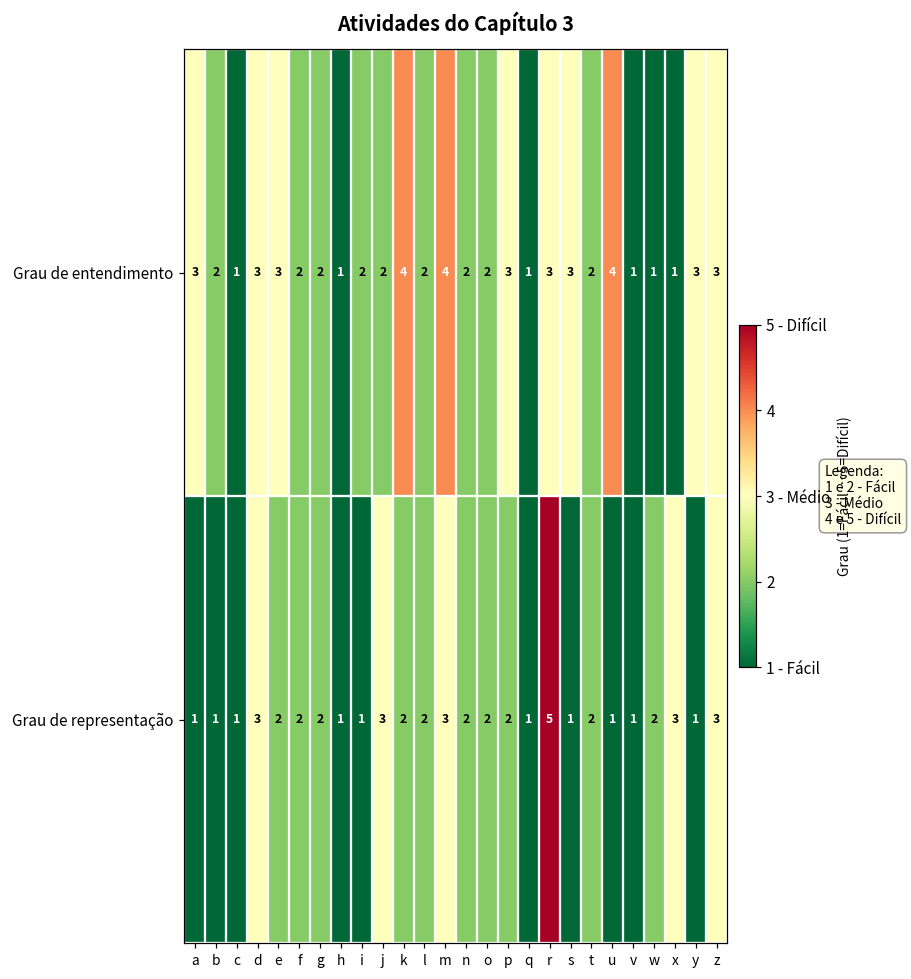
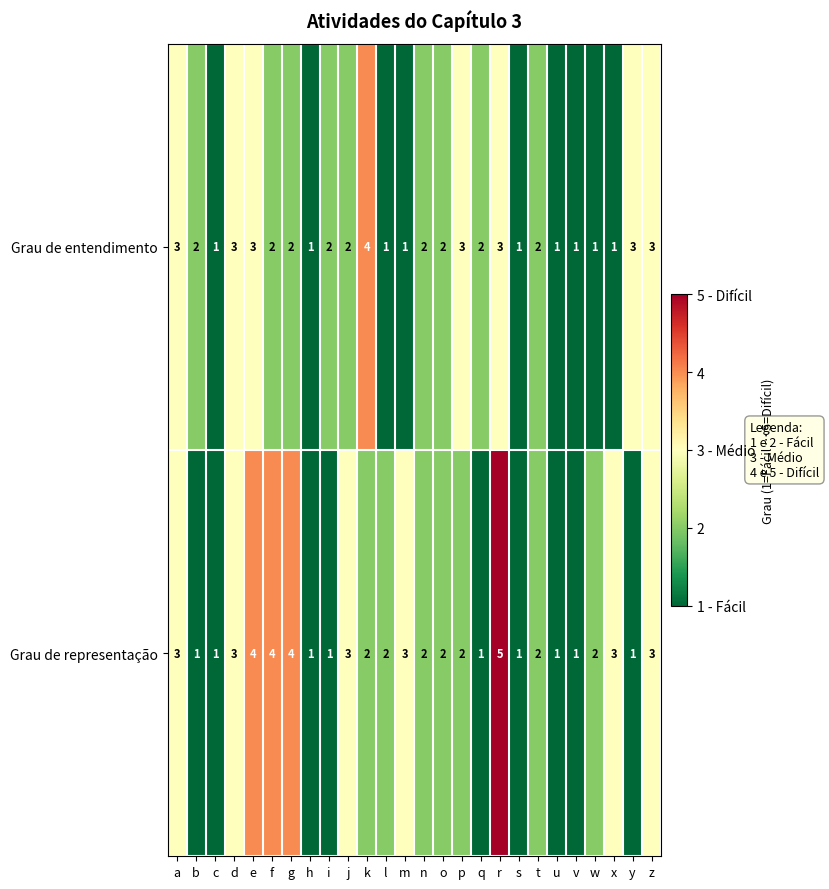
  {
    "Grau de entendimento": {
      "a": 3,
      "b": 2,
      "c": 1,
      "d": 3,
      "e": 3,
      "f": 2,
      "g": 2,
      "h": 1,
      "i": 2,
      "j": 2,
      "k": 4,
-     "l": 2,
-     "m": 4,
+     "l": 1,
+     "m": 1,
      "n": 2,
      "o": 2,
      "p": 3,
-     "q": 1,
+     "q": 2,
      "r": 3,
-     "s": 3,
+     "s": 1,
      "t": 2,
-     "u": 4,
+     "u": 1,
      "v": 1,
      "w": 1,
      "x": 1,
      "y": 3,
      "z": 3
    },
    "Grau de representação": {
-     "a": 1,
+     "a": 3,
      "b": 1,
      "c": 1,
      "d": 3,
-     "e": 2,
-     "f": 2,
-     "g": 2,
+     "e": 4,
+     "f": 4,
+     "g": 4,
      "h": 1,
      "i": 1,
      "j": 3,
      "k": 2,
      "l": 2,
      "m": 3,
      "n": 2,
      "o": 2,
      "p": 2,
      "q": 1,
      "r": 5,
      "s": 1,
      "t": 2,
      "u": 1,
      "v": 1,
      "w": 2,
      "x": 3,
      "y": 1,
      "z": 3
    }
  }
